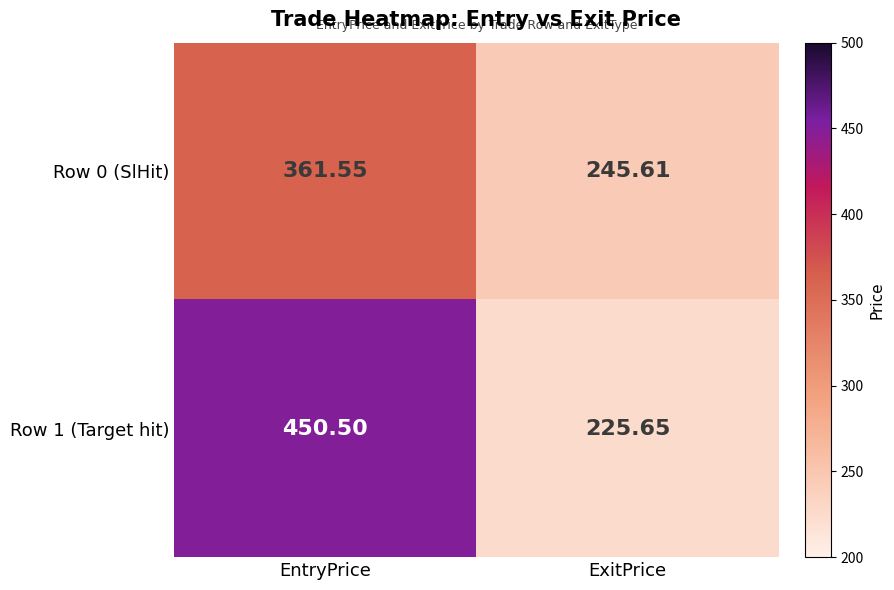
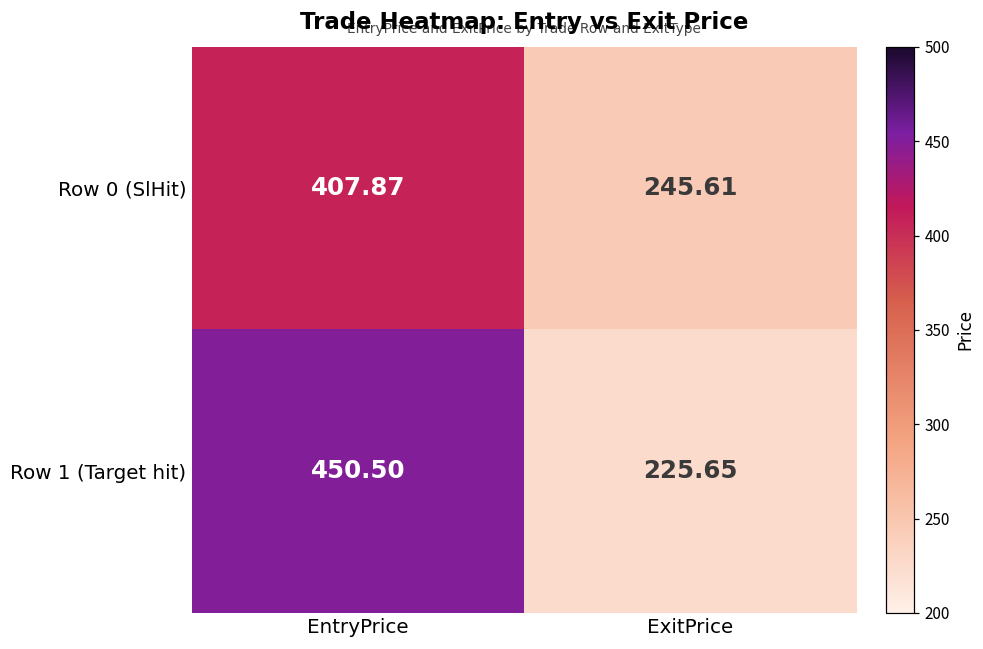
  {
    "Row 0 (SlHit)": {
-     "EntryPrice": 361.55,
+     "EntryPrice": 407.87,
      "ExitPrice": 245.61
    },
    "Row 1 (Target hit)": {
      "EntryPrice": 450.50,
      "ExitPrice": 225.65
    }
  }
